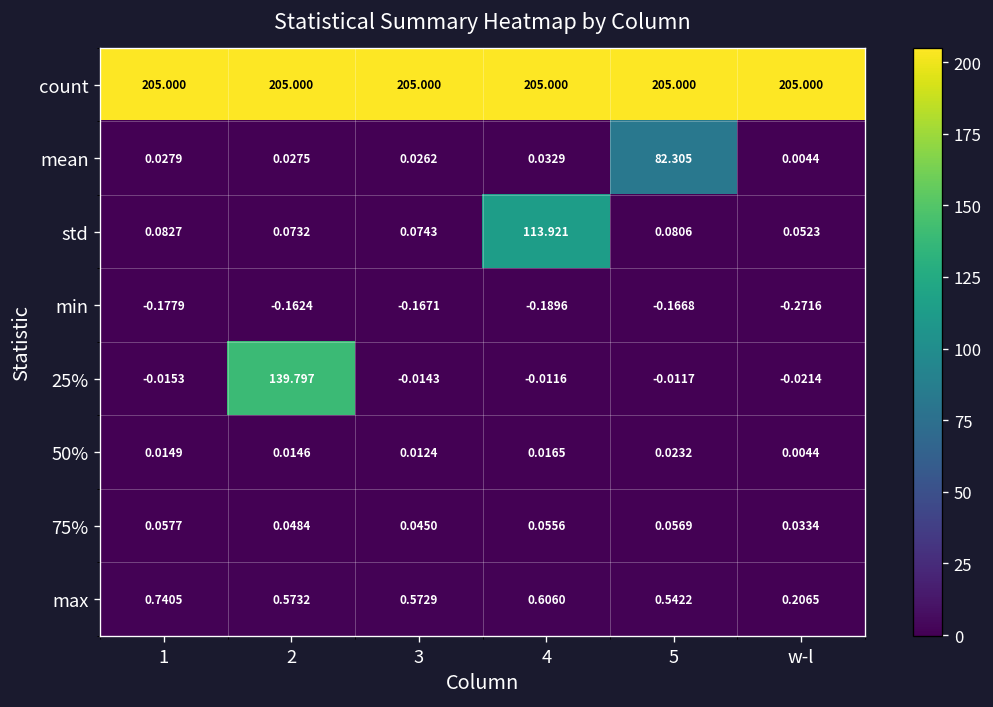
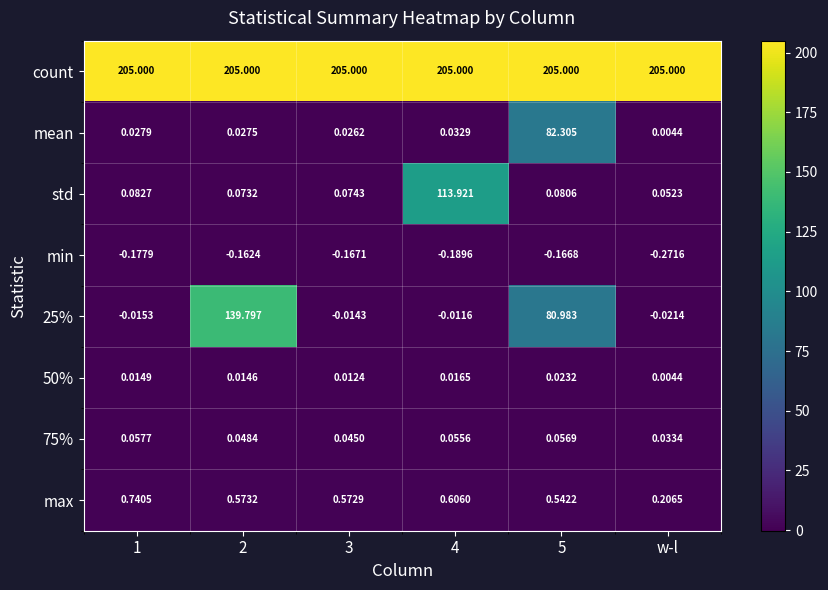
  {
    "count": {
      "1": 205.000,
      "2": 205.000,
      "3": 205.000,
      "4": 205.000,
      "5": 205.000,
      "w-l": 205.000
    },
    "mean": {
      "1": 0.0279,
      "2": 0.0275,
      "3": 0.0262,
      "4": 0.0329,
      "5": 82.305,
      "w-l": 0.0044
    },
    "std": {
      "1": 0.0827,
      "2": 0.0732,
      "3": 0.0743,
      "4": 113.921,
      "5": 0.0806,
      "w-l": 0.0523
    },
    "min": {
      "1": -0.1779,
      "2": -0.1624,
      "3": -0.1671,
      "4": -0.1896,
      "5": -0.1668,
      "w-l": -0.2716
    },
    "25%": {
      "1": -0.0153,
      "2": 139.797,
      "3": -0.0143,
      "4": -0.0116,
-     "5": -0.0117,
+     "5": 80.983,
      "w-l": -0.0214
    },
    "50%": {
      "1": 0.0149,
      "2": 0.0146,
      "3": 0.0124,
      "4": 0.0165,
      "5": 0.0232,
      "w-l": 0.0044
    },
    "75%": {
      "1": 0.0577,
      "2": 0.0484,
      "3": 0.0450,
      "4": 0.0556,
      "5": 0.0569,
      "w-l": 0.0334
    },
    "max": {
      "1": 0.7405,
      "2": 0.5732,
      "3": 0.5729,
      "4": 0.6060,
      "5": 0.5422,
      "w-l": 0.2065
    }
  }
